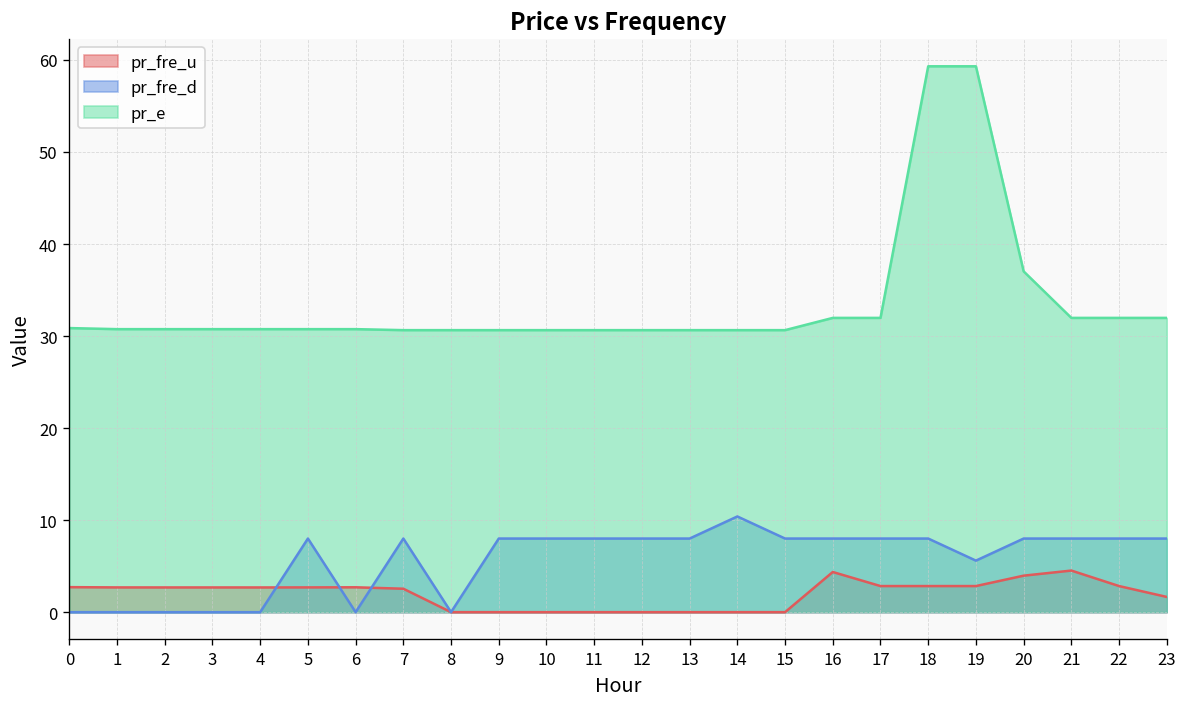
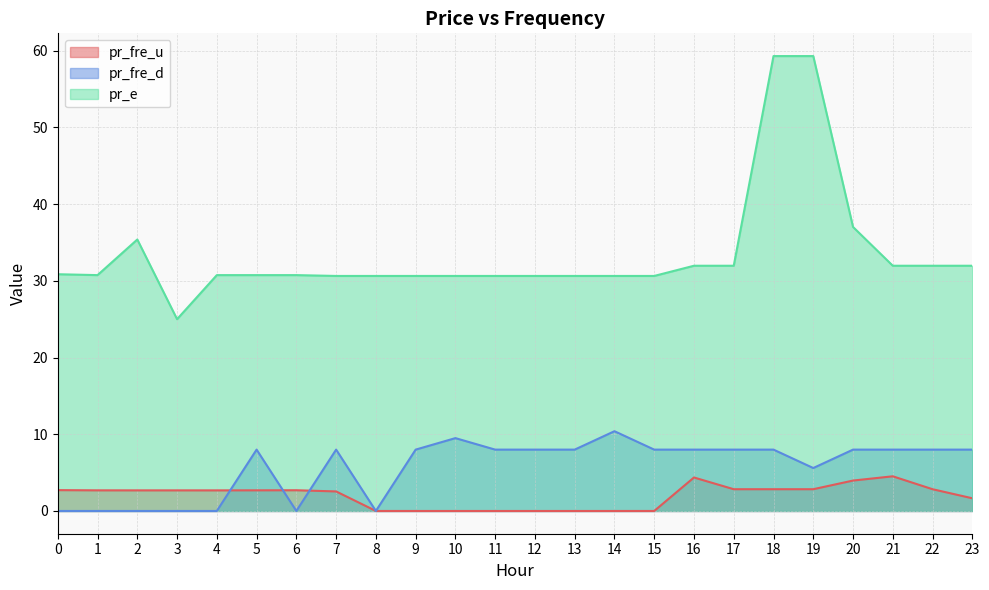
  {
    "pr_fre_u": {
      "0": 3,
      "1": 3,
      "2": 3,
      "3": 3,
      "4": 3,
      "5": 3,
      "6": 3,
      "7": 3,
      "9": 0,
      "10": 0,
      "11": 0,
      "12": 0,
      "13": 0,
      "14": 0,
      "15": 0,
      "16": 4,
      "17": 3,
      "18": 3,
      "19": 3,
      "20": 4,
      "21": 5,
      "22": 3,
      "23": 2
    },
    "pr_fre_d": {
      "0": 0,
      "1": 0,
      "2": 0,
      "3": 0,
      "4": 0,
      "5": 8,
      "6": 0,
      "7": 8,
      "9": 8,
-     "10": 8,
+     "10": 10,
      "11": 8,
      "12": 8,
      "13": 8,
      "14": 10,
      "15": 8,
      "16": 8,
      "17": 8,
      "18": 8,
      "19": 6,
      "20": 8,
      "21": 8,
      "22": 8,
      "23": 8
    },
    "pr_e": {
      "0": 31,
      "1": 31,
-     "2": 31,
-     "3": 31,
+     "2": 35,
+     "3": 25,
      "4": 31,
      "5": 31,
      "6": 31,
      "7": 31,
      "8": 31,
      "9": 31,
      "10": 31,
      "11": 31,
      "12": 31,
      "13": 31,
      "14": 31,
      "15": 31,
      "16": 32,
      "17": 32,
      "18": 59,
      "19": 59,
      "20": 37,
      "21": 32,
      "22": 32,
      "23": 32
    }
  }
